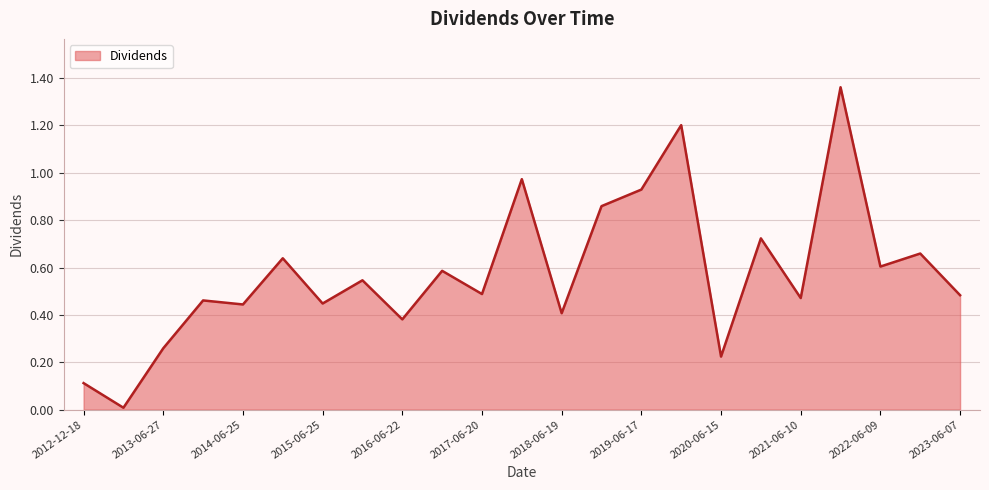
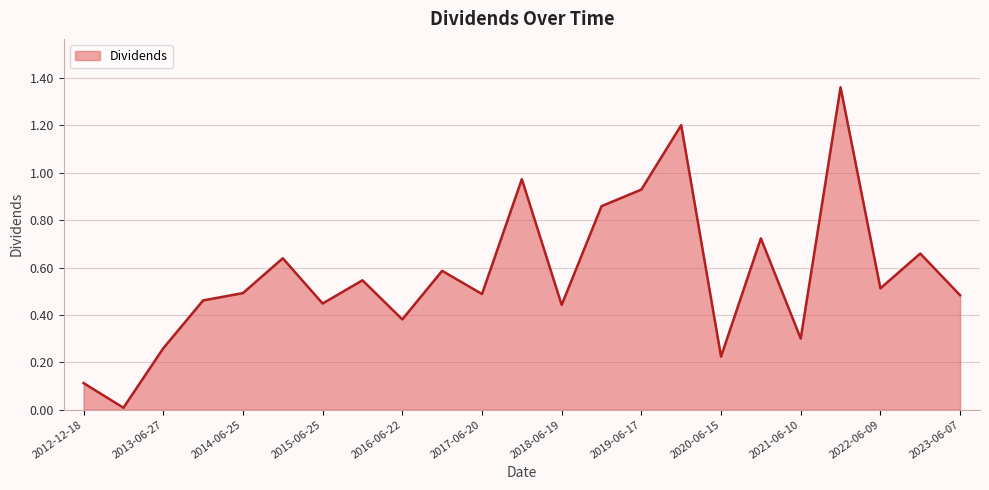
  {
    "2012-12-18": 0.11,
    "2013-06-27": 0.26,
-   "2014-06-25": 0.44,
+   "2014-06-25": 0.49,
    "2015-06-25": 0.45,
    "2016-06-22": 0.38,
    "2017-06-20": 0.49,
-   "2018-06-19": 0.41,
+   "2018-06-19": 0.44,
    "2019-06-17": 0.93,
    "2020-06-15": 0.22,
-   "2021-06-10": 0.47,
-   "2022-06-09": 0.60,
+   "2021-06-10": 0.30,
+   "2022-06-09": 0.51,
    "2023-06-07": 0.48
  }
